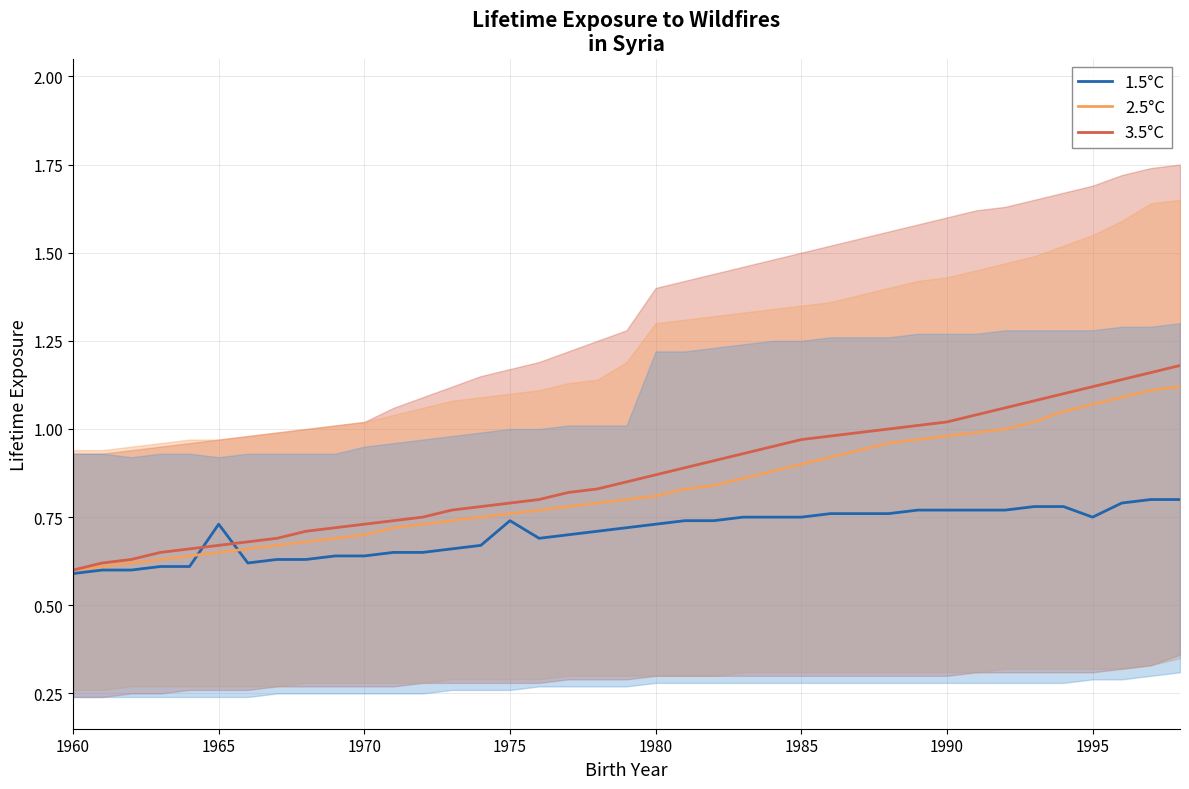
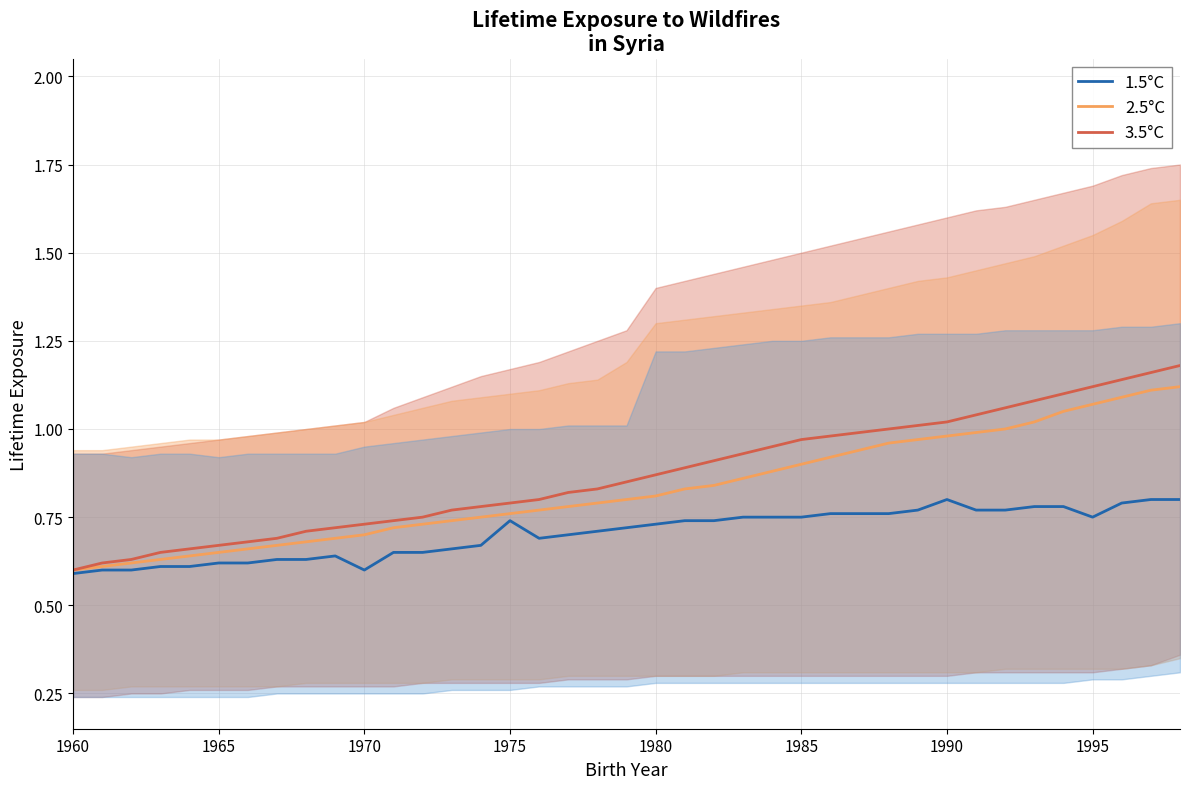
  {
    "1.5°C": {
      "1960": 0.59,
-     "1965": 0.73,
-     "1970": 0.64,
+     "1965": 0.62,
+     "1970": 0.60,
      "1975": 0.74,
      "1980": 0.73,
      "1985": 0.75,
-     "1990": 0.77,
+     "1990": 0.80,
      "1995": 0.75
    }
  }
